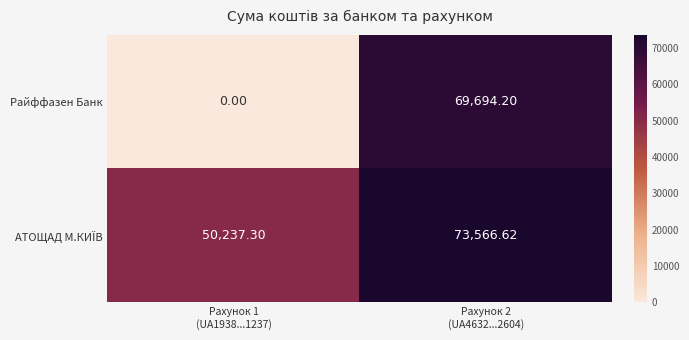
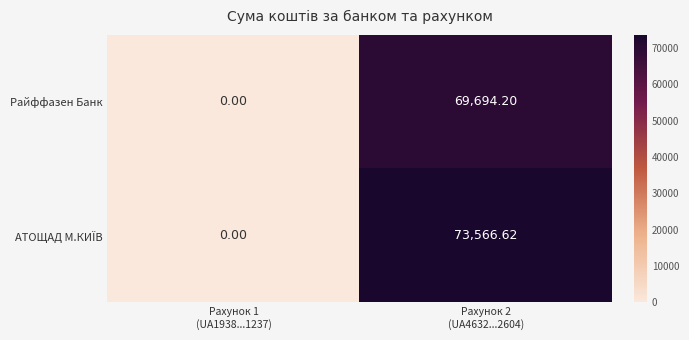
  {
    "Райффазен Банк": {
      "Рахунок 1 (UA1938...1237)": "0.00",
      "Рахунок 2 (UA4632...2604)": "69,694.20"
    },
    "АТОЩАД М.КИЇВ": {
-     "Рахунок 1 (UA1938...1237)": "50,237.30",
+     "Рахунок 1 (UA1938...1237)": "0.00",
      "Рахунок 2 (UA4632...2604)": "73,566.62"
    }
  }
